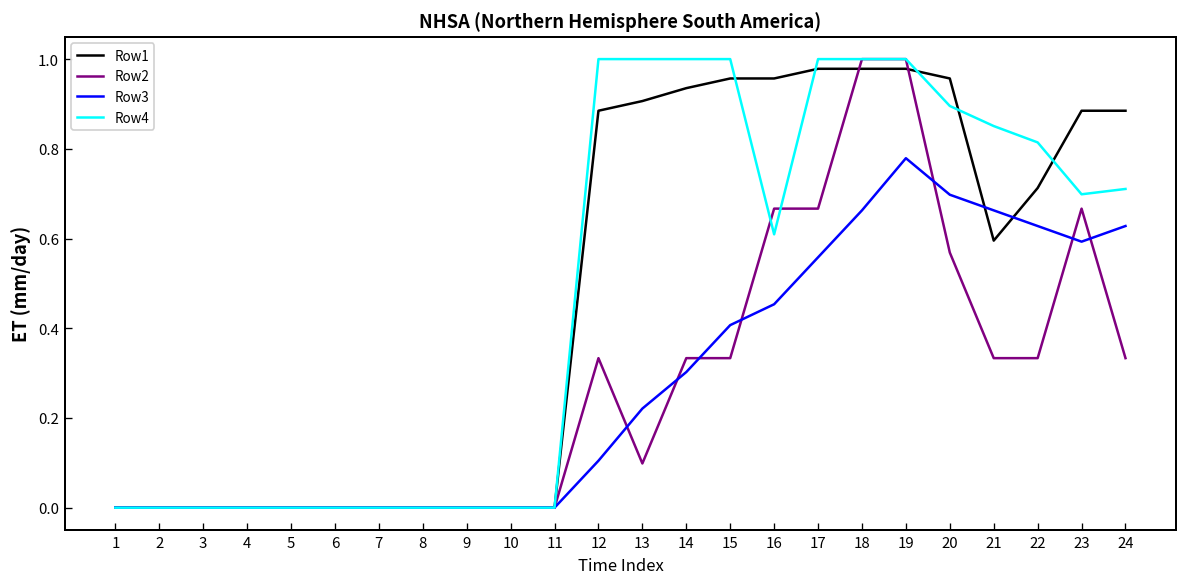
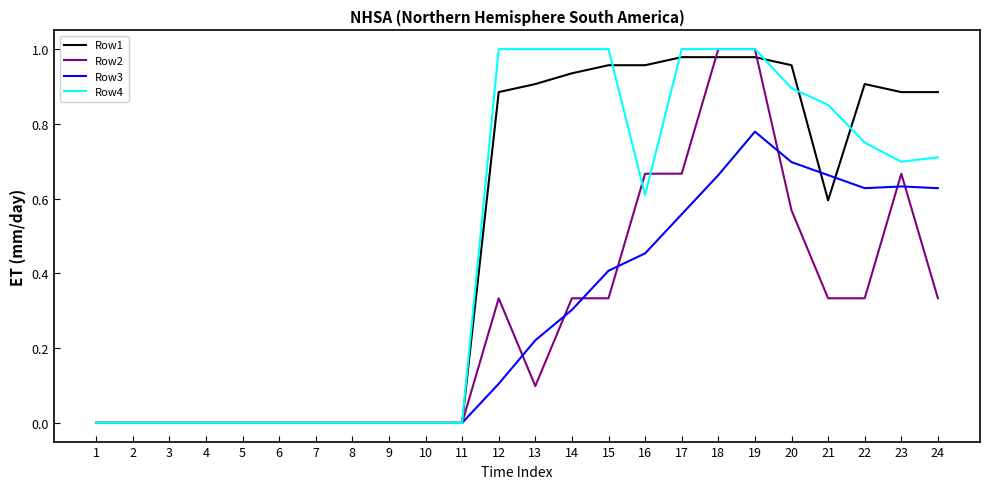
  {
    "Row1": {
      "12": 0.88,
      "13": 0.91,
      "14": 0.94,
      "15": 0.96,
      "16": 0.96,
      "17": 0.98,
      "18": 0.98,
      "19": 0.98,
      "20": 0.96,
      "21": 0.60,
-     "22": 0.71,
+     "22": 0.91,
      "23": 0.88,
      "24": 0.88
    },
    "Row2": {
      "12": 0.33,
      "13": 0.10,
      "14": 0.33,
      "15": 0.33,
      "16": 0.67,
      "17": 0.67,
      "20": 0.57,
      "21": 0.33,
      "22": 0.33,
      "23": 0.67,
      "24": 0.33
    },
    "Row3": {
      "12": 0.10,
      "13": 0.22,
      "14": 0.30,
      "15": 0.41,
      "16": 0.45,
      "17": 0.56,
      "18": 0.66,
      "19": 0.78,
      "20": 0.70,
      "21": 0.66,
      "22": 0.63,
-     "23": 0.59,
+     "23": 0.63,
      "24": 0.63
    },
    "Row4": {
      "12": 1.00,
      "13": 1.00,
      "14": 1.00,
      "15": 1.00,
      "16": 0.61,
      "17": 1.00,
      "20": 0.90,
      "21": 0.85,
-     "22": 0.81,
+     "22": 0.75,
      "23": 0.70,
      "24": 0.71
    }
  }
